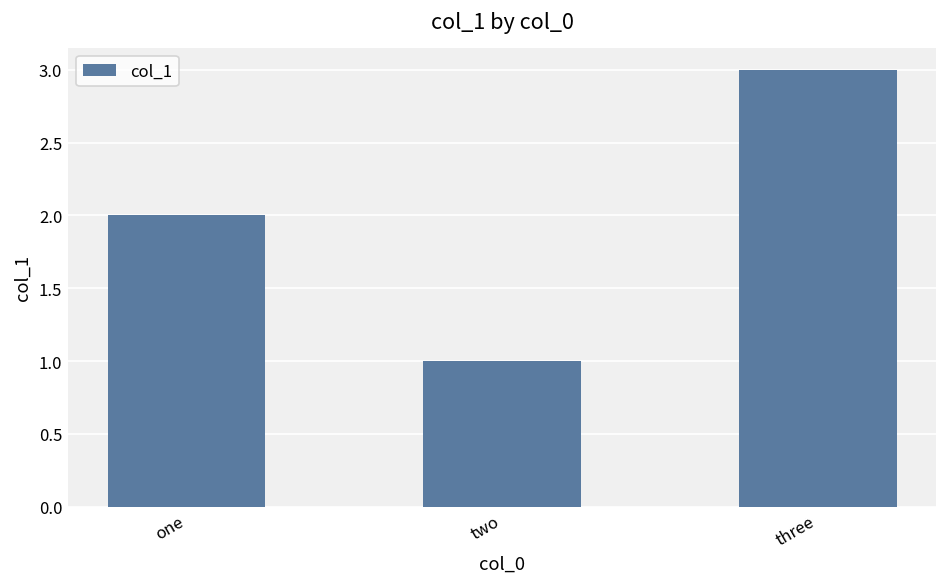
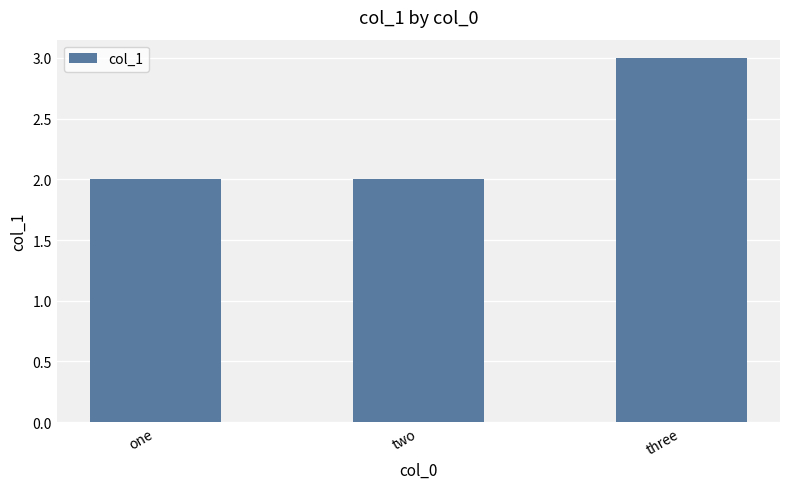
  {
    "one": 2,
-   "two": 1,
+   "two": 2,
    "three": 3
  }
